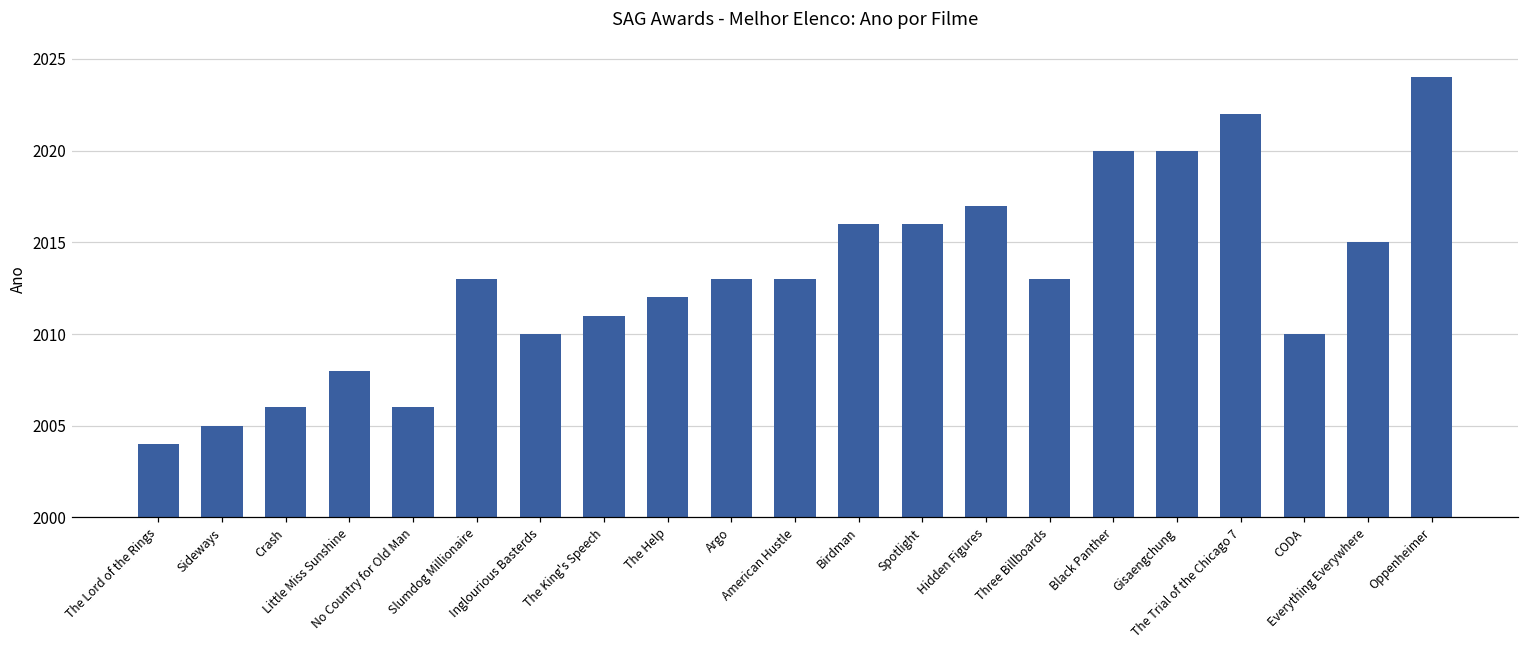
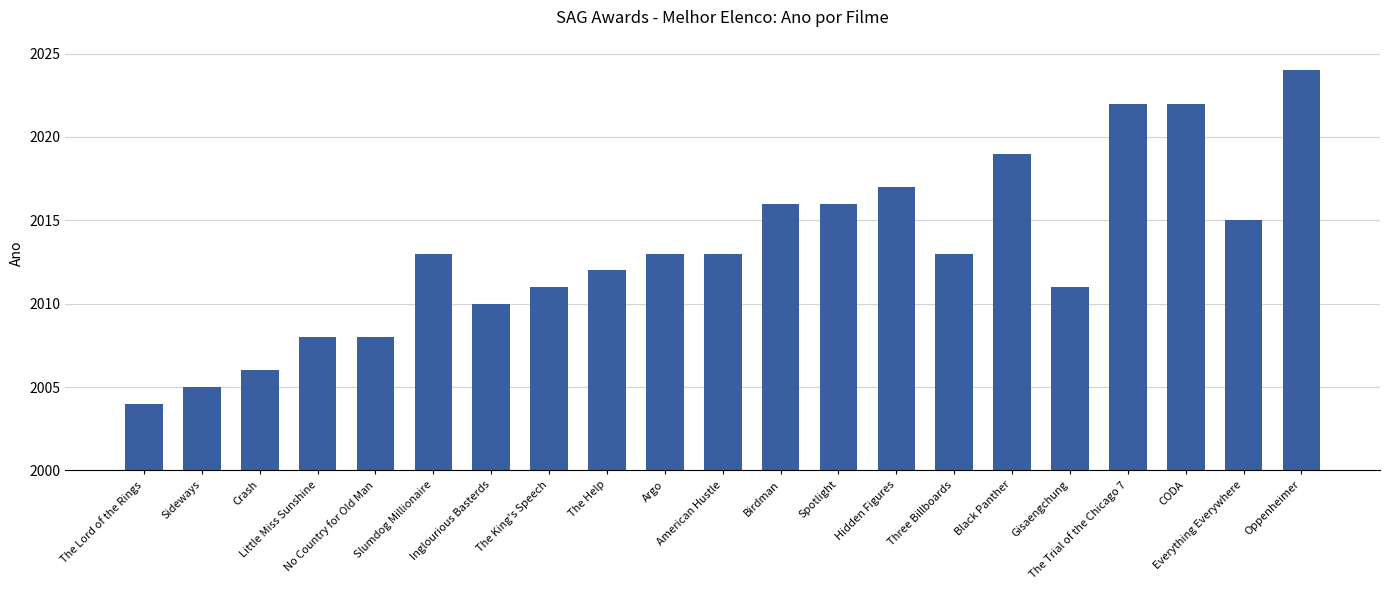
  {
    "The Lord of the Rings": 2004,
    "Sideways": 2005,
    "Crash": 2006,
    "Little Miss Sunshine": 2008,
-   "No Country for Old Man": 2006,
+   "No Country for Old Man": 2008,
    "Slumdog Millionaire": 2013,
    "Inglourious Basterds": 2010,
    "The King's Speech": 2011,
    "The Help": 2012,
    "Argo": 2013,
    "American Hustle": 2013,
    "Birdman": 2016,
    "Spotlight": 2016,
    "Hidden Figures": 2017,
    "Three Billboards": 2013,
-   "Black Panther": 2020,
-   "Gisaengchung": 2020,
+   "Black Panther": 2019,
+   "Gisaengchung": 2011,
    "The Trial of the Chicago 7": 2022,
-   "CODA": 2010,
+   "CODA": 2022,
    "Everything Everywhere": 2015,
    "Oppenheimer": 2024
  }
